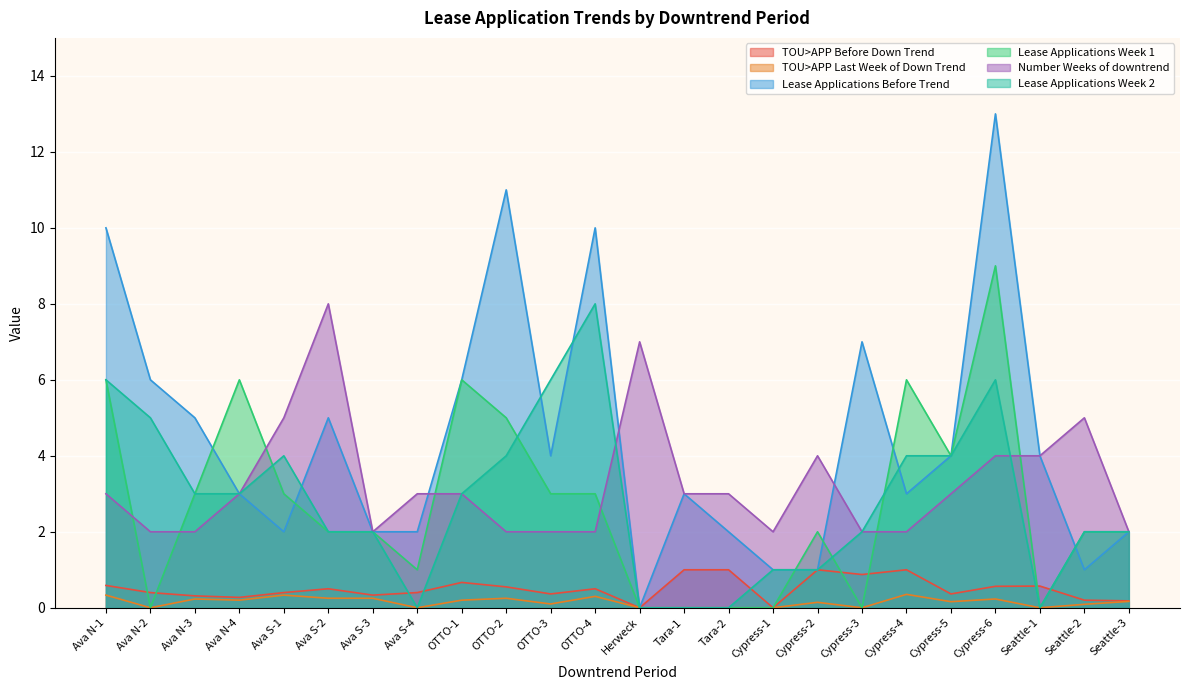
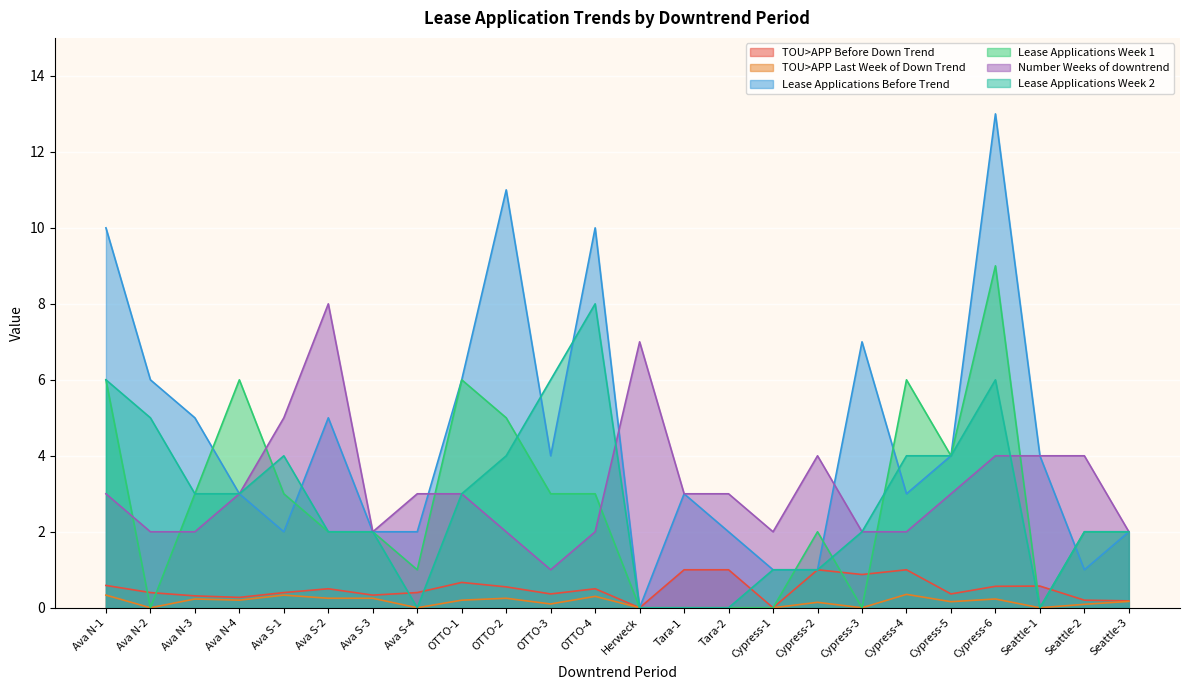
  {
    "Number Weeks of downtrend": {
      "Ava N-1": 3,
      "Ava N-2": 2,
      "Ava N-3": 2,
      "Ava S-1": 5,
      "Ava S-2": 8,
      "Ava S-4": 3,
      "OTTO-2": 2,
-     "OTTO-3": 2,
+     "OTTO-3": 1,
      "OTTO-4": 2,
      "Herweck": 7,
      "Tara-2": 3,
      "Cypress-1": 2,
      "Cypress-2": 4,
      "Cypress-4": 2,
      "Cypress-5": 3,
      "Cypress-6": 4,
-     "Seattle-2": 5
+     "Seattle-2": 4
    }
  }
